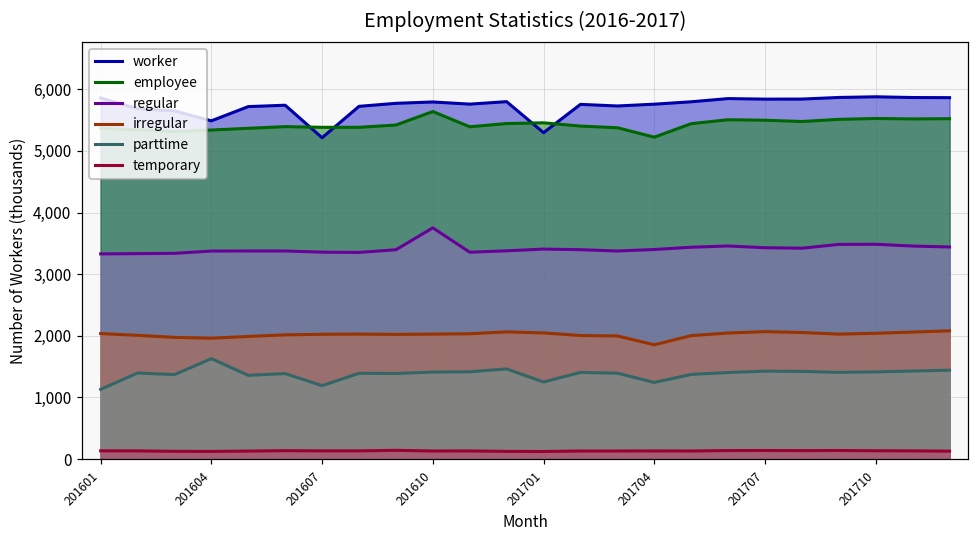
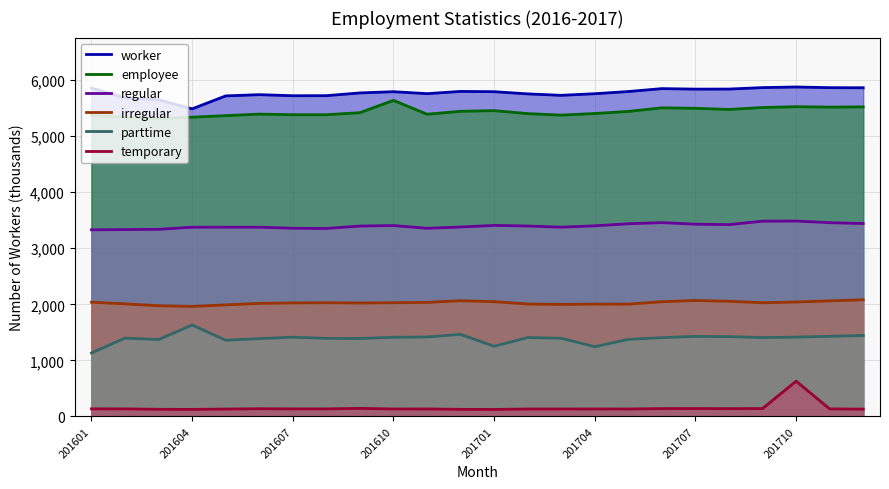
  {
    "worker": {
      "201604": "5,500",
-     "201607": "5,200",
+     "201607": "5,700",
      "201610": "5,800",
-     "201701": "5,300",
+     "201701": "5,800",
      "201704": "5,800",
      "201707": "5,800",
      "201710": "5,900"
    },
    "employee": {
      "201604": "5,300",
      "201607": "5,400",
      "201610": "5,600",
      "201701": "5,500",
-     "201704": "5,200",
+     "201704": "5,400",
      "201707": "5,500",
      "201710": "5,500"
    },
    "regular": {
      "201601": "3,300",
      "201604": "3,400",
      "201607": "3,400",
-     "201610": "3,800",
+     "201610": "3,400",
      "201701": "3,400",
      "201704": "3,400",
      "201707": "3,400",
      "201710": "3,500"
    },
    "irregular": {
      "201601": "2,000",
      "201604": "2,000",
      "201607": "2,000",
      "201610": "2,000",
      "201701": "2,000",
-     "201704": "1,900",
+     "201704": "2,000",
      "201707": "2,100",
      "201710": "2,000"
    },
    "parttime": {
      "201601": "1,100",
      "201604": "1,600",
-     "201607": "1,200",
+     "201607": "1,400",
      "201610": "1,400",
      "201701": "1,300",
      "201704": "1,200",
      "201707": "1,400",
      "201710": "1,400"
    },
    "temporary": {
      "201601": "100",
      "201604": "100",
      "201607": "100",
      "201610": "100",
      "201701": "100",
      "201704": "100",
      "201707": "100",
-     "201710": "100"
+     "201710": "600"
    }
  }
